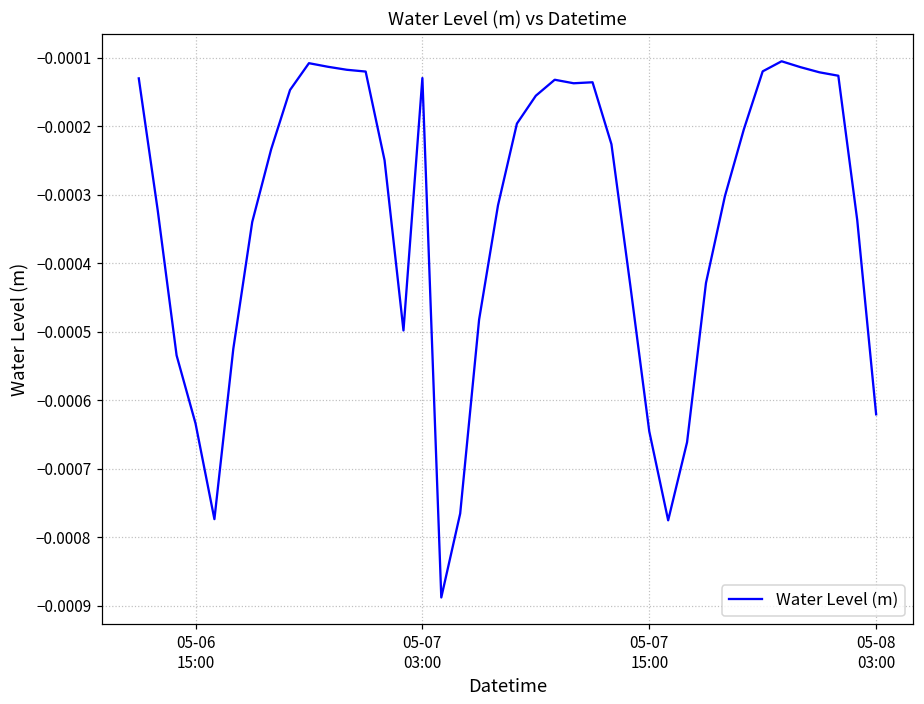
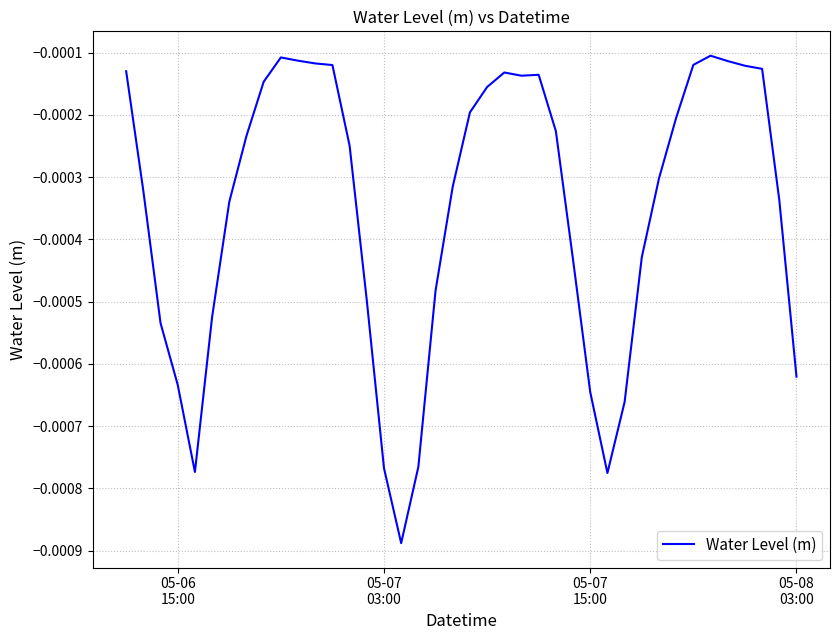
  {
    "05-06 15:00": -0.00063,
-   "05-07 03:00": -0.00013,
+   "05-07 03:00": -0.00077,
    "05-07 15:00": -0.00065,
    "05-08 03:00": -0.00062
  }
